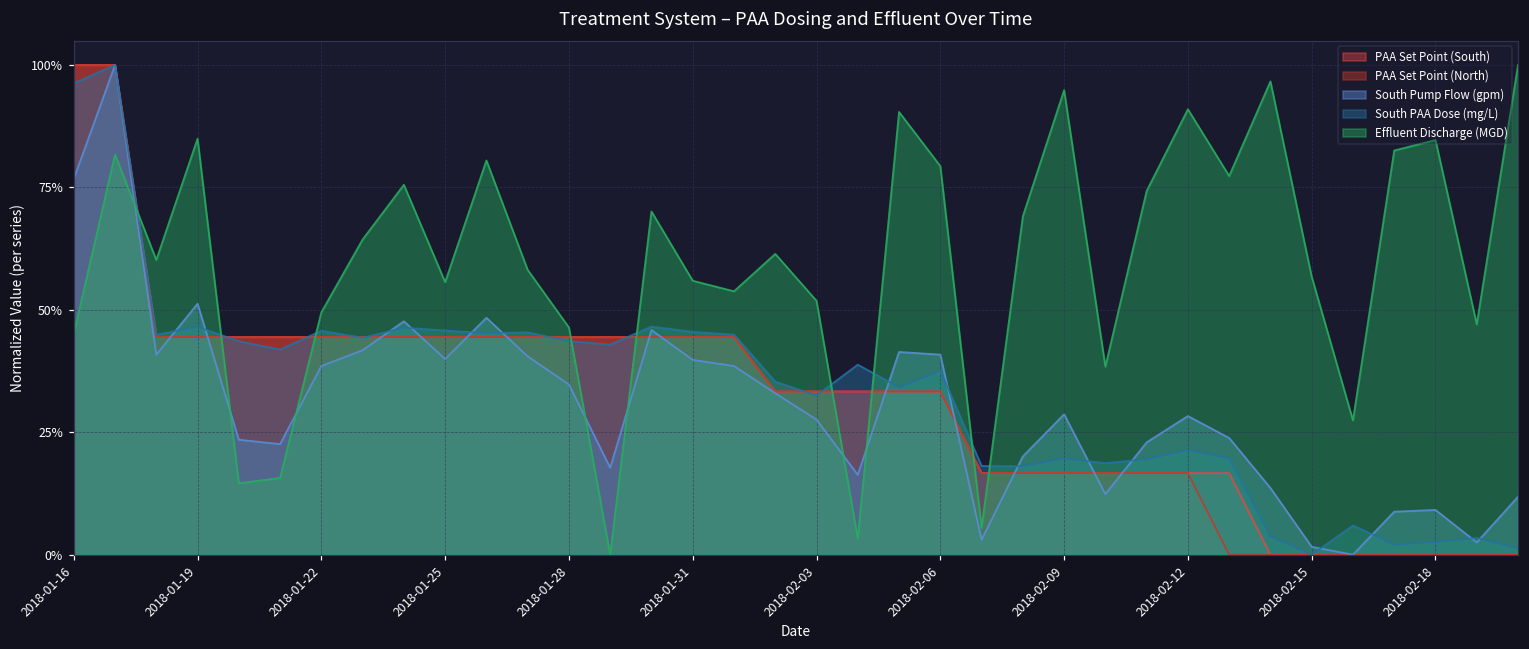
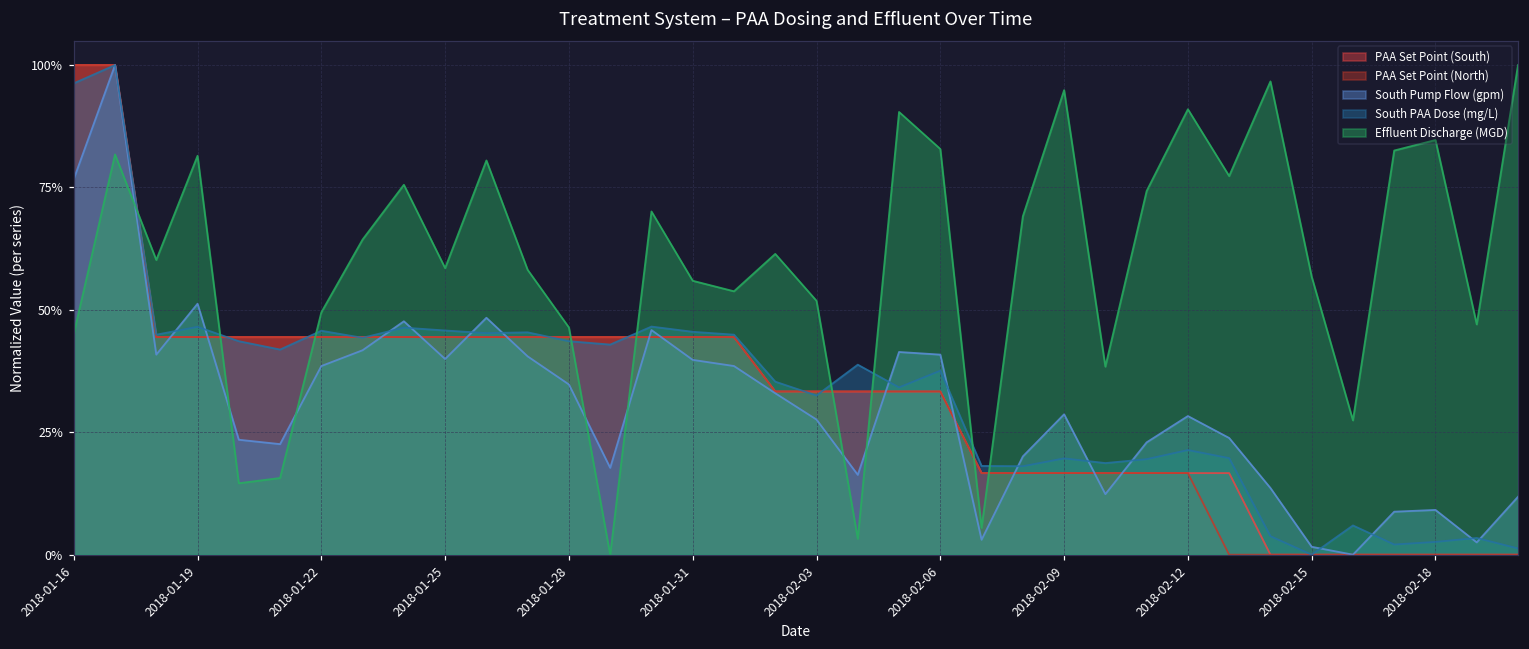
  {
    "Effluent Discharge (MGD)": {
      "2018-01-16": "45%",
-     "2018-01-19": "85%",
+     "2018-01-19": "81%",
      "2018-01-22": "50%",
-     "2018-01-25": "56%",
+     "2018-01-25": "59%",
      "2018-01-28": "46%",
      "2018-01-31": "56%",
      "2018-02-03": "52%",
-     "2018-02-06": "79%",
+     "2018-02-06": "83%",
      "2018-02-09": "95%",
      "2018-02-12": "91%",
      "2018-02-15": "57%",
      "2018-02-18": "85%"
    }
  }
